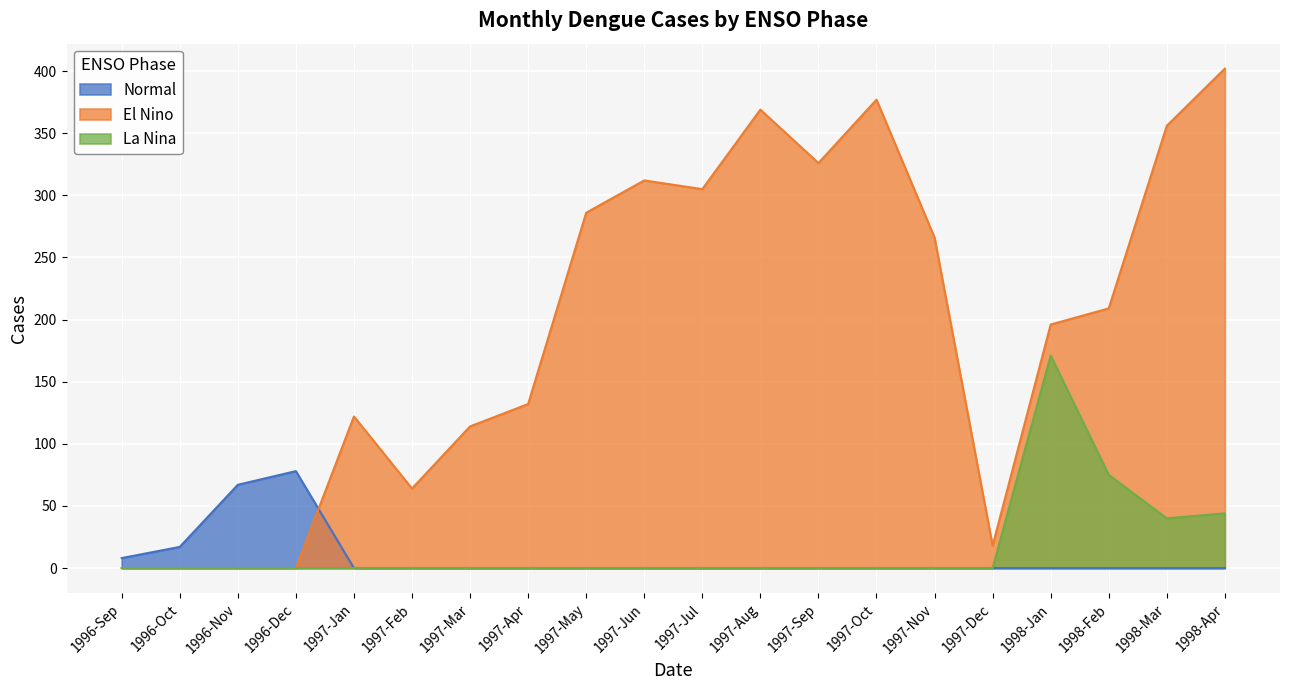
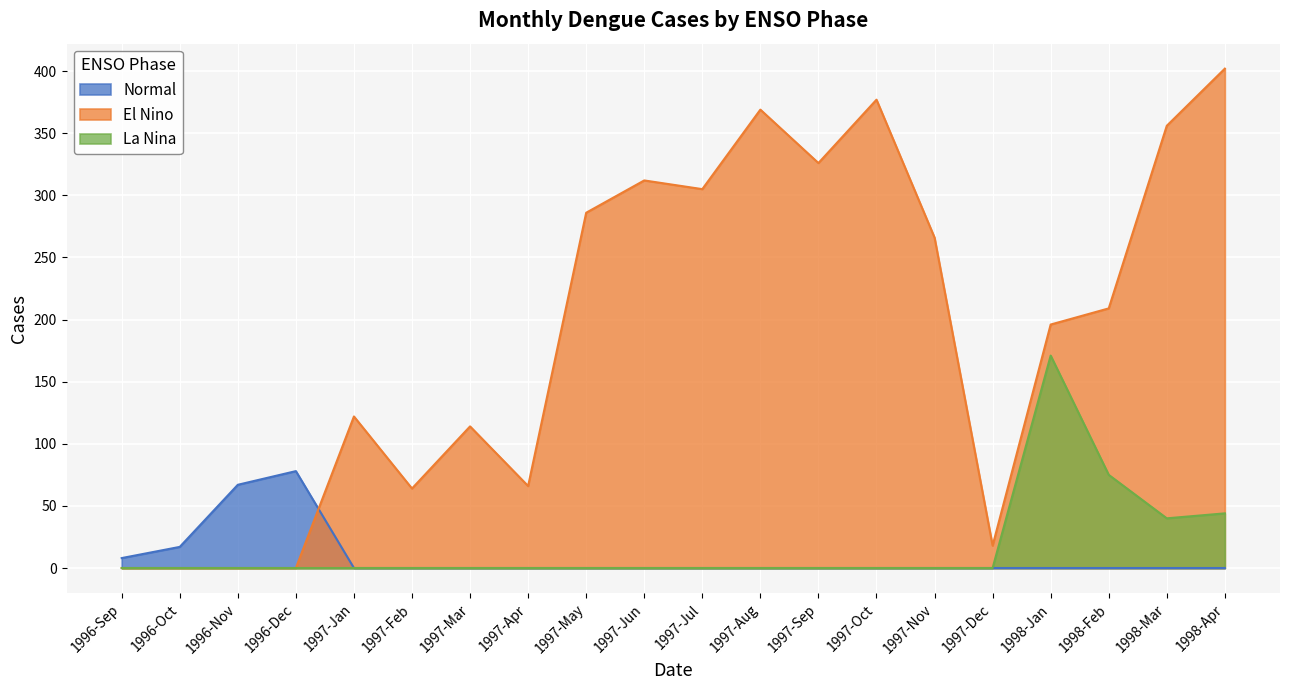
  {
    "Normal": {
      "1996-Sep": 8,
      "1996-Oct": 17,
      "1996-Nov": 67,
      "1996-Dec": 78,
      "1998-Jan": 0,
      "1998-Feb": 0,
      "1998-Mar": 0,
      "1998-Apr": 0
    },
    "El Nino": {
      "1997-Jan": 122,
      "1997-Feb": 64,
      "1997-Mar": 114,
-     "1997-Apr": 132,
+     "1997-Apr": 66,
      "1997-May": 286,
      "1997-Jun": 312,
      "1997-Jul": 305,
      "1997-Aug": 369,
      "1997-Sep": 326,
      "1997-Oct": 377,
      "1997-Nov": 266,
      "1997-Dec": 18,
      "1998-Jan": 196,
      "1998-Feb": 209,
      "1998-Mar": 356,
      "1998-Apr": 402
    },
    "La Nina": {
      "1998-Jan": 171,
      "1998-Feb": 75,
      "1998-Mar": 40,
      "1998-Apr": 44
    }
  }
